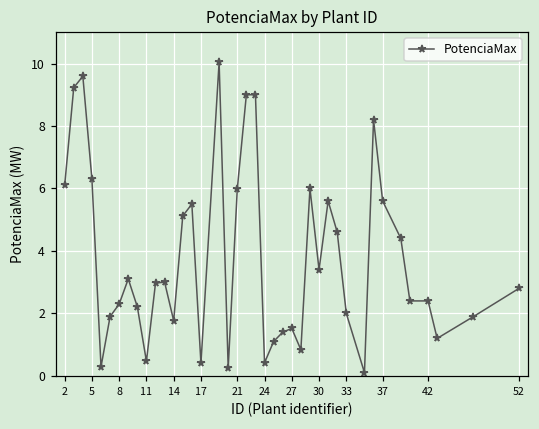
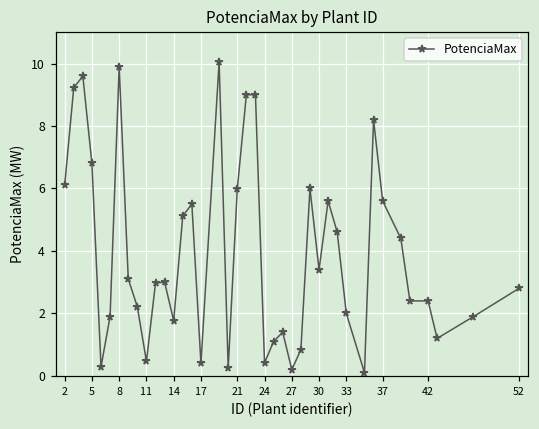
  {
    "2": 6.1,
-   "5": 6.3,
-   "8": 2.3,
+   "5": 6.8,
+   "8": 9.9,
    "11": 0.5,
    "14": 1.8,
    "17": 0.4,
    "21": 6.0,
    "24": 0.4,
-   "27": 1.5,
+   "27": 0.2,
    "30": 3.4,
    "33": 2.0,
    "37": 5.6,
    "42": 2.4,
    "52": 2.8
  }
